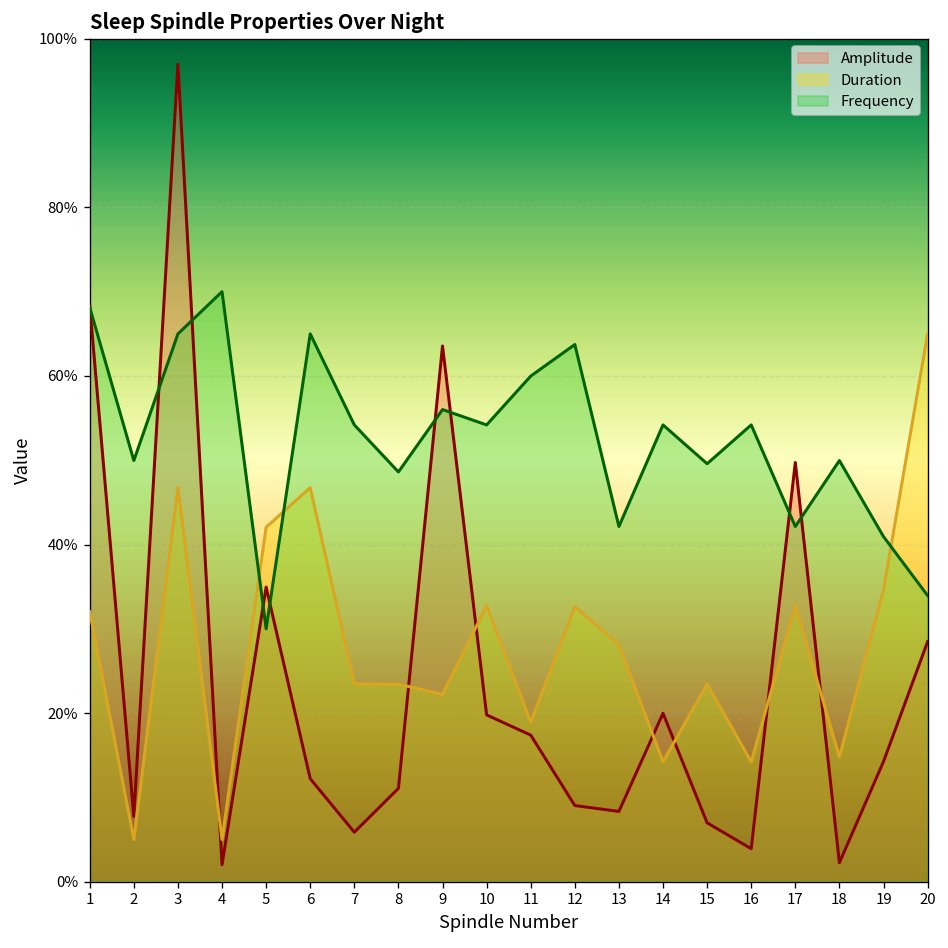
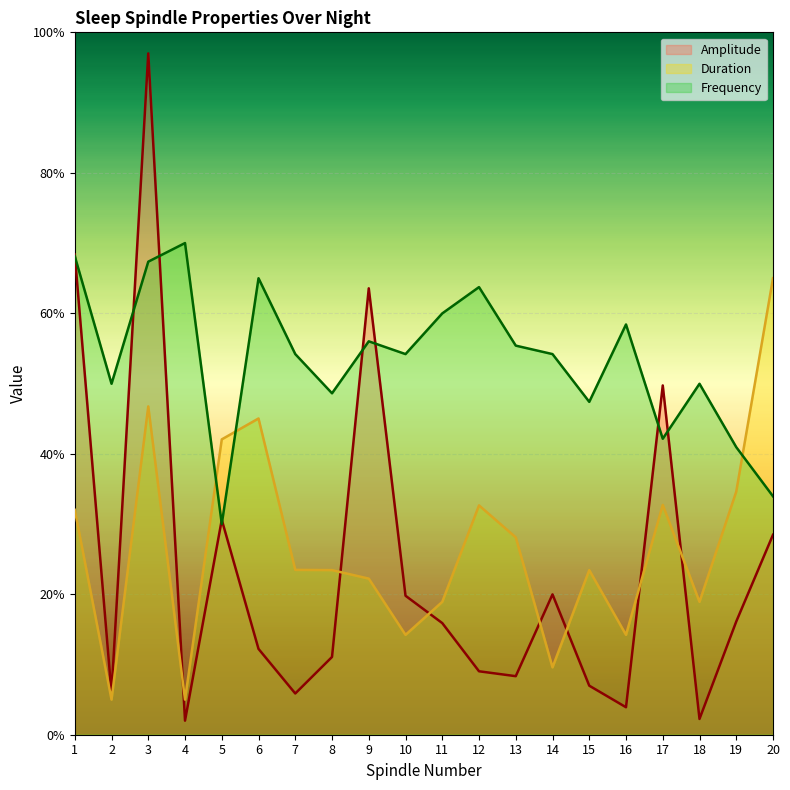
  {
    "Amplitude": {
-     "2": "8%",
+     "2": "6%",
      "3": "97%",
      "4": "2%",
-     "5": "35%",
+     "5": "31%",
      "6": "12%",
      "7": "6%",
      "8": "11%",
      "9": "64%",
      "10": "20%",
-     "11": "17%",
+     "11": "16%",
      "12": "9%",
      "13": "8%",
      "14": "20%",
      "15": "7%",
      "16": "4%",
      "17": "50%",
      "18": "2%",
-     "19": "14%",
+     "19": "16%",
      "20": "28%"
    },
    "Duration": {
      "1": "32%",
      "2": "5%",
      "3": "47%",
      "4": "5%",
      "5": "42%",
-     "6": "47%",
+     "6": "45%",
      "7": "23%",
      "8": "23%",
      "9": "22%",
-     "10": "33%",
+     "10": "14%",
      "11": "19%",
      "12": "33%",
      "13": "28%",
-     "14": "14%",
+     "14": "10%",
      "15": "23%",
      "16": "14%",
      "17": "33%",
-     "18": "15%",
+     "18": "19%",
      "19": "35%",
      "20": "65%"
    },
    "Frequency": {
      "2": "50%",
-     "3": "65%",
+     "3": "67%",
      "4": "70%",
      "5": "30%",
      "6": "65%",
      "7": "54%",
      "8": "49%",
      "9": "56%",
      "10": "54%",
      "11": "60%",
      "12": "64%",
-     "13": "42%",
+     "13": "55%",
      "14": "54%",
-     "15": "50%",
-     "16": "54%",
+     "15": "47%",
+     "16": "58%",
      "17": "42%",
      "18": "50%",
      "19": "41%",
      "20": "34%"
    }
  }
